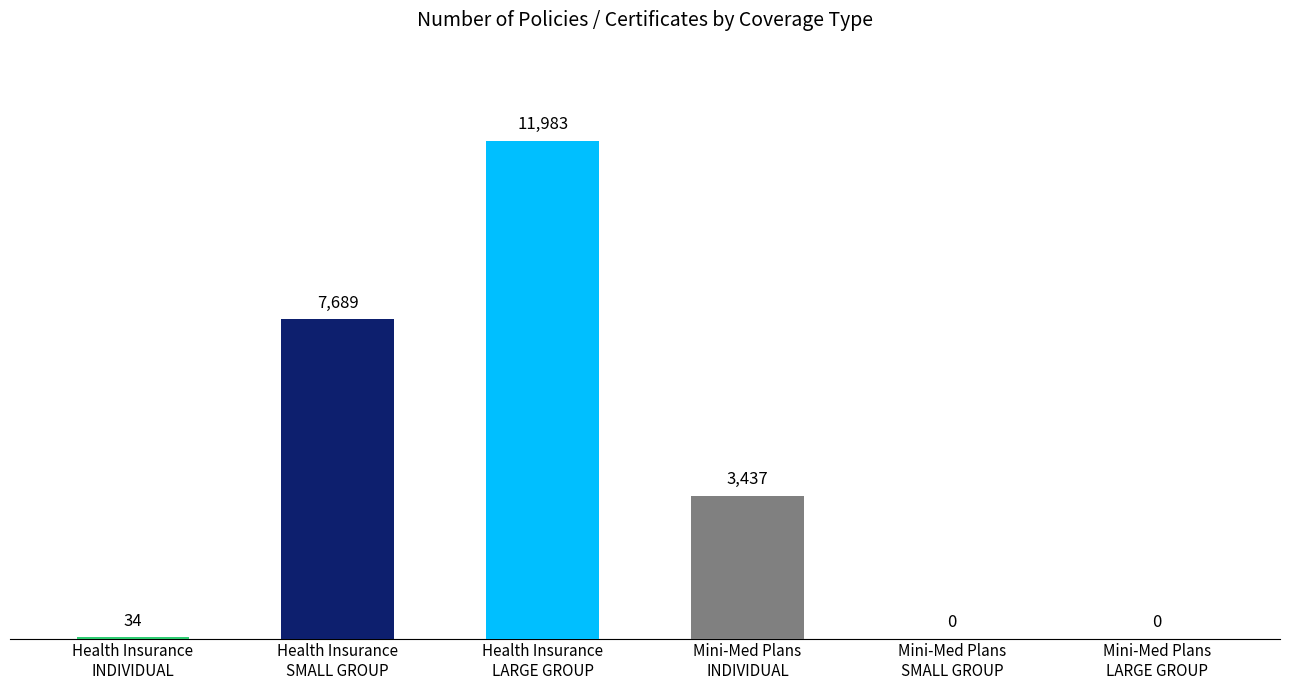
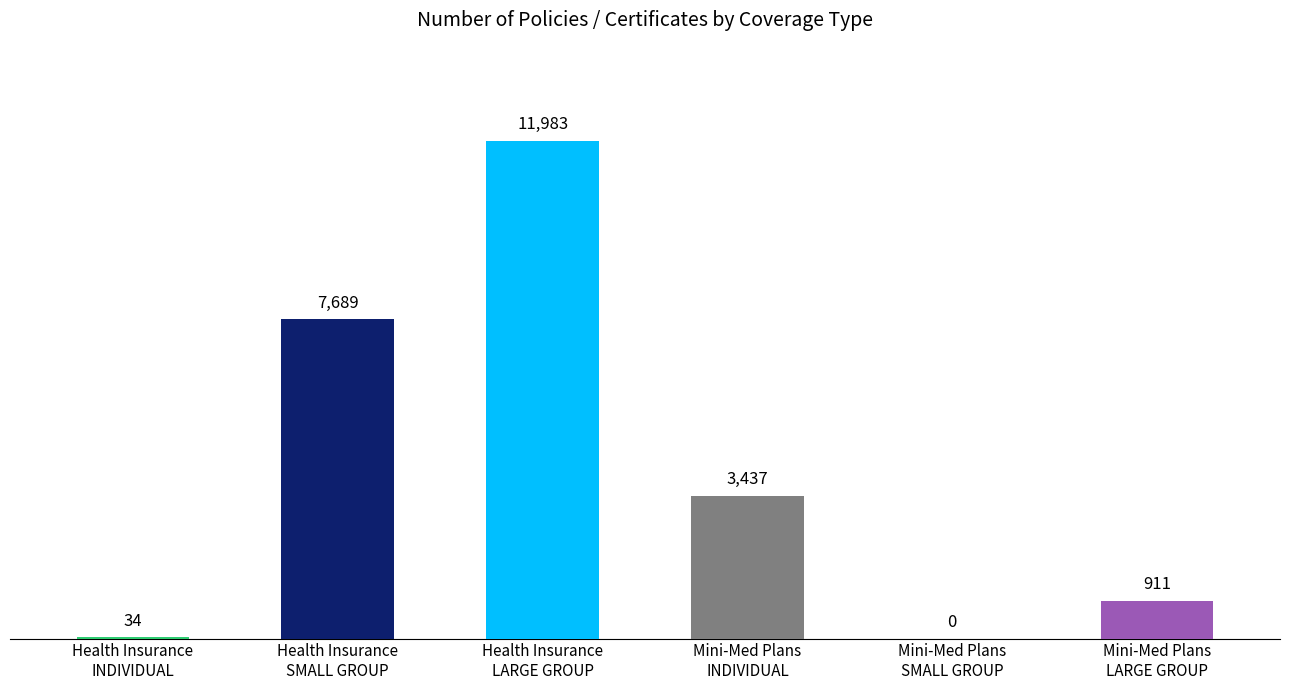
  {
    "Health Insurance INDIVIDUAL": "34",
    "Health Insurance SMALL GROUP": "7,689",
    "Health Insurance LARGE GROUP": "11,983",
    "Mini-Med Plans INDIVIDUAL": "3,437",
    "Mini-Med Plans SMALL GROUP": "0",
-   "Mini-Med Plans LARGE GROUP": "0"
+   "Mini-Med Plans LARGE GROUP": "911"
  }
